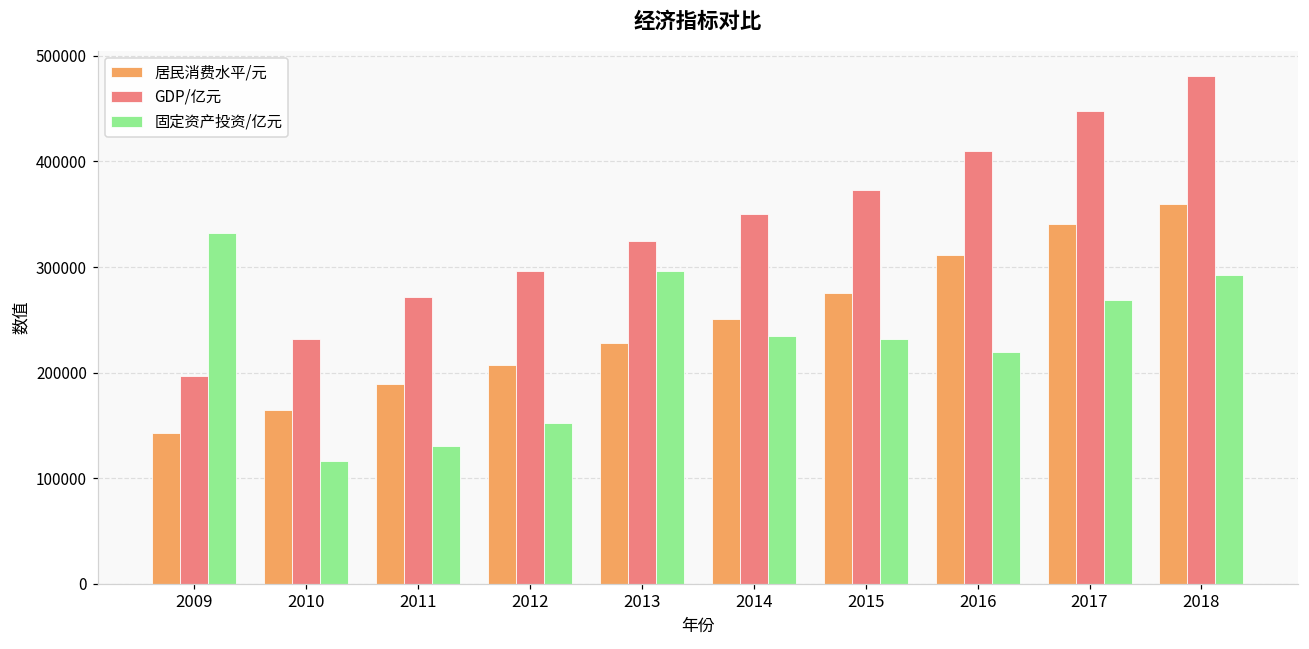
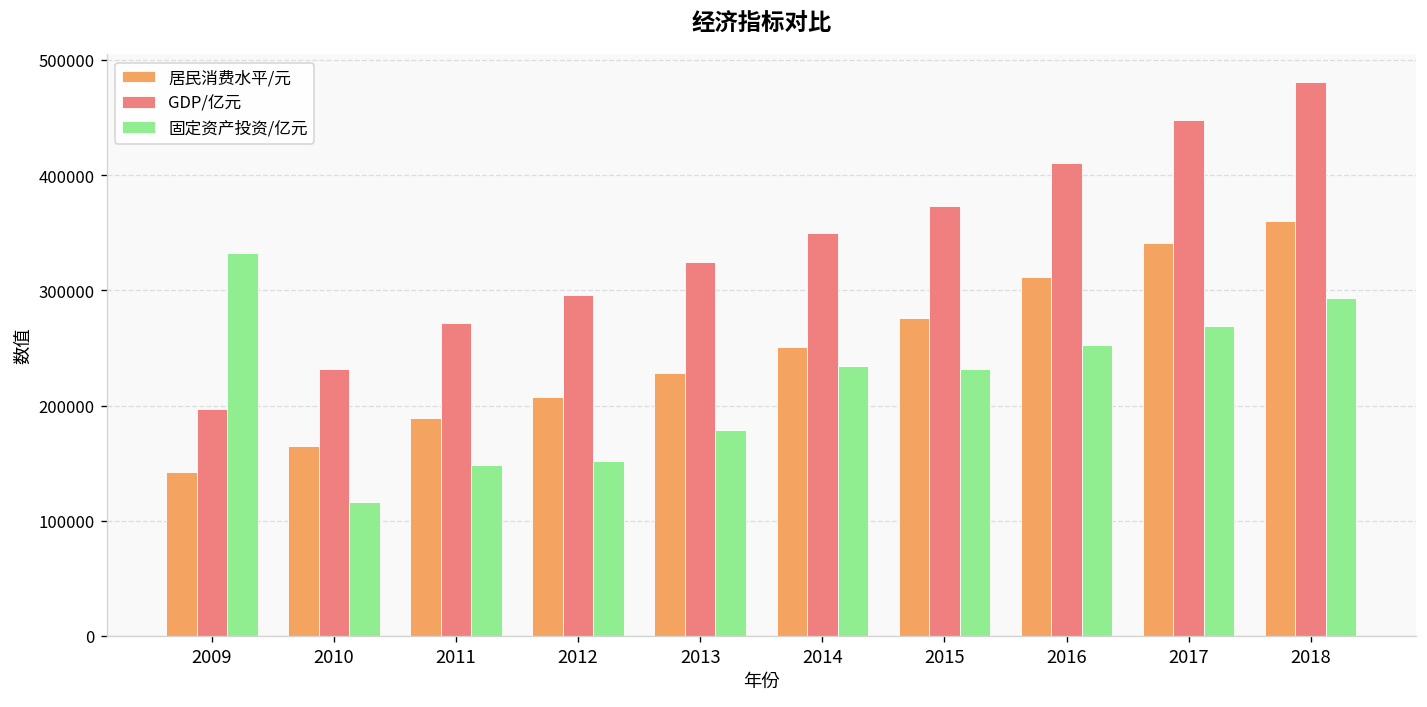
  {
    "固定资产投资/亿元": {
      "2009": 330000,
      "2010": 120000,
-     "2011": 130000,
+     "2011": 150000,
      "2012": 150000,
-     "2013": 300000,
+     "2013": 180000,
      "2014": 230000,
      "2015": 230000,
-     "2016": 220000,
+     "2016": 250000,
      "2017": 270000,
      "2018": 290000
    }
  }
